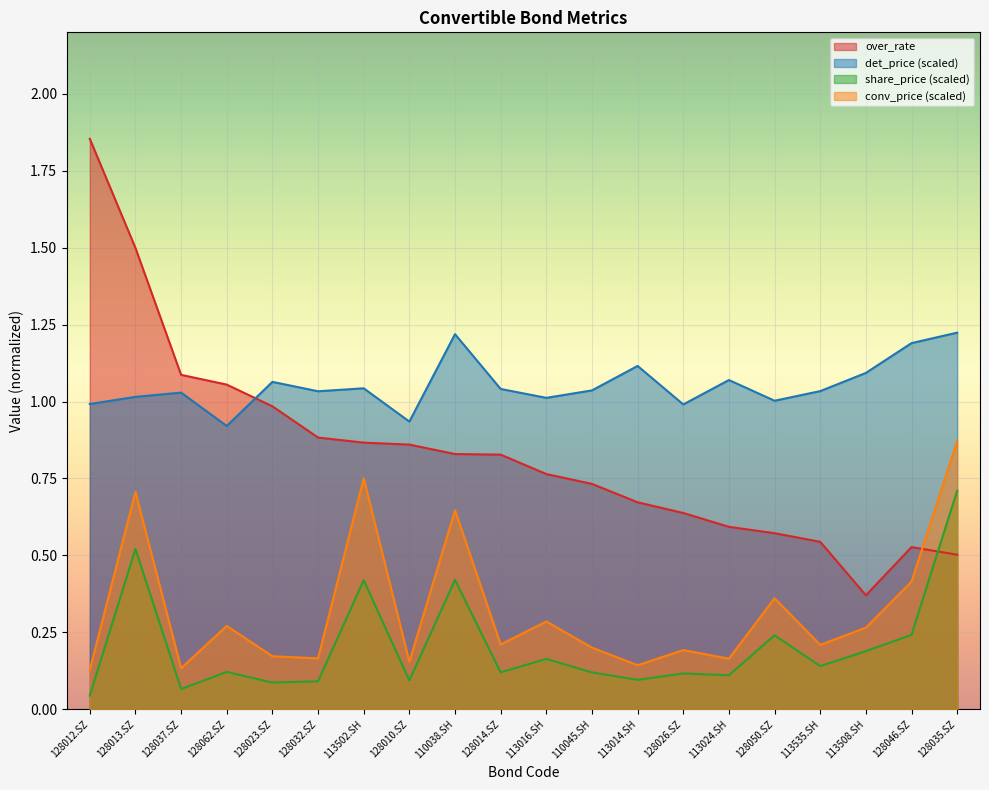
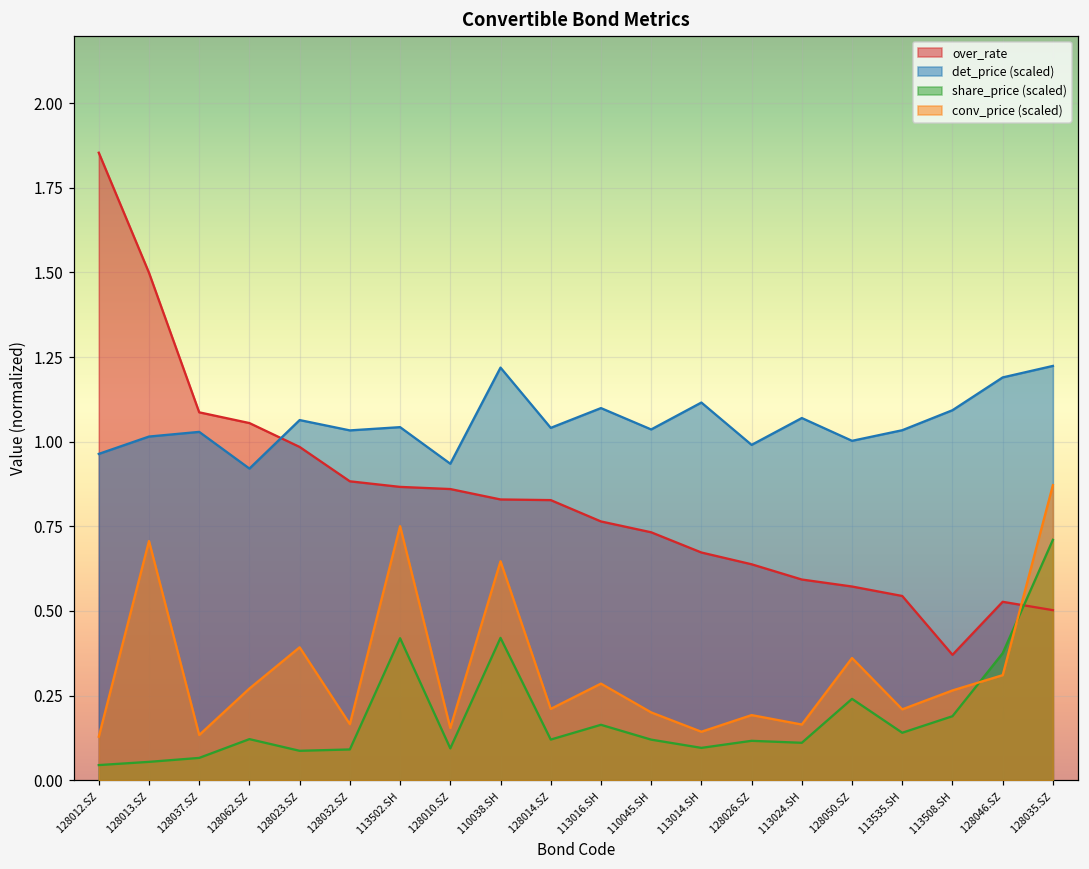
  {
    "over_rate": {
      "128012.SZ": 1.85,
      "128013.SZ": 1.50,
      "128037.SZ": 1.09,
      "128062.SZ": 1.06,
      "128023.SZ": 0.98,
      "128032.SZ": 0.88,
      "113502.SH": 0.87,
      "128010.SZ": 0.86,
      "110038.SH": 0.83,
      "128014.SZ": 0.83,
      "113016.SH": 0.76,
      "110045.SH": 0.73,
      "113014.SH": 0.67,
      "128026.SZ": 0.64,
      "113024.SH": 0.59,
      "128050.SZ": 0.57,
      "113535.SH": 0.54,
      "113508.SH": 0.37,
      "128046.SZ": 0.53,
      "128035.SZ": 0.50
    },
    "det_price (scaled)": {
-     "128012.SZ": 0.99,
+     "128012.SZ": 0.96,
      "128013.SZ": 1.02,
      "128037.SZ": 1.03,
      "128062.SZ": 0.92,
      "128023.SZ": 1.06,
      "128032.SZ": 1.03,
      "113502.SH": 1.04,
      "128010.SZ": 0.94,
      "110038.SH": 1.22,
      "128014.SZ": 1.04,
-     "113016.SH": 1.01,
+     "113016.SH": 1.10,
      "110045.SH": 1.04,
      "113014.SH": 1.12,
      "128026.SZ": 0.99,
      "113024.SH": 1.07,
      "128050.SZ": 1.00,
      "113535.SH": 1.03,
      "113508.SH": 1.09,
      "128046.SZ": 1.19,
      "128035.SZ": 1.22
    },
    "share_price (scaled)": {
      "128012.SZ": 0.04,
-     "128013.SZ": 0.52,
+     "128013.SZ": 0.05,
      "128037.SZ": 0.07,
      "128062.SZ": 0.12,
      "128023.SZ": 0.09,
      "128032.SZ": 0.09,
      "113502.SH": 0.42,
      "128010.SZ": 0.09,
      "110038.SH": 0.42,
      "128014.SZ": 0.12,
      "113016.SH": 0.16,
      "110045.SH": 0.12,
      "113014.SH": 0.10,
      "128026.SZ": 0.12,
      "113024.SH": 0.11,
      "128050.SZ": 0.24,
      "113535.SH": 0.14,
      "113508.SH": 0.19,
-     "128046.SZ": 0.24,
+     "128046.SZ": 0.38,
      "128035.SZ": 0.71
    },
    "conv_price (scaled)": {
      "128012.SZ": 0.13,
      "128013.SZ": 0.71,
      "128037.SZ": 0.13,
      "128062.SZ": 0.27,
-     "128023.SZ": 0.17,
+     "128023.SZ": 0.39,
      "128032.SZ": 0.17,
      "113502.SH": 0.75,
      "128010.SZ": 0.15,
      "110038.SH": 0.65,
      "128014.SZ": 0.21,
      "113016.SH": 0.29,
      "110045.SH": 0.20,
      "113014.SH": 0.14,
      "128026.SZ": 0.19,
      "113024.SH": 0.16,
      "128050.SZ": 0.36,
      "113535.SH": 0.21,
      "113508.SH": 0.27,
-     "128046.SZ": 0.42,
+     "128046.SZ": 0.31,
      "128035.SZ": 0.87
    }
  }
